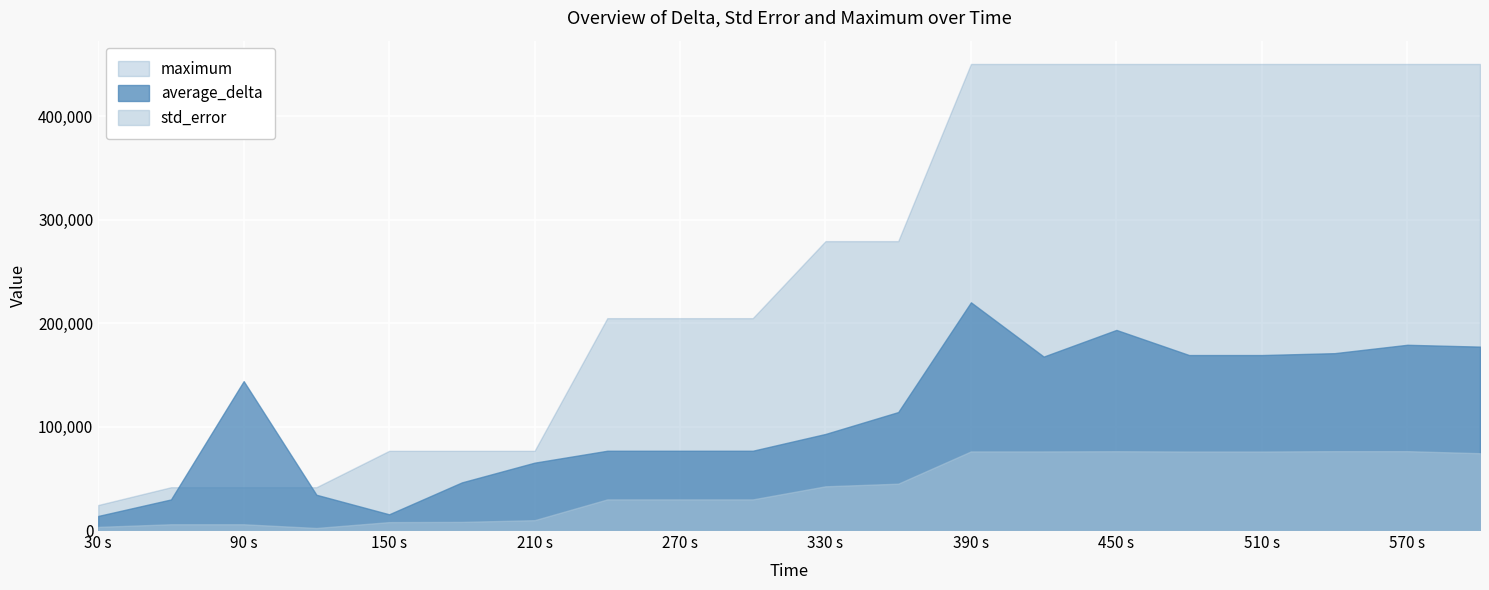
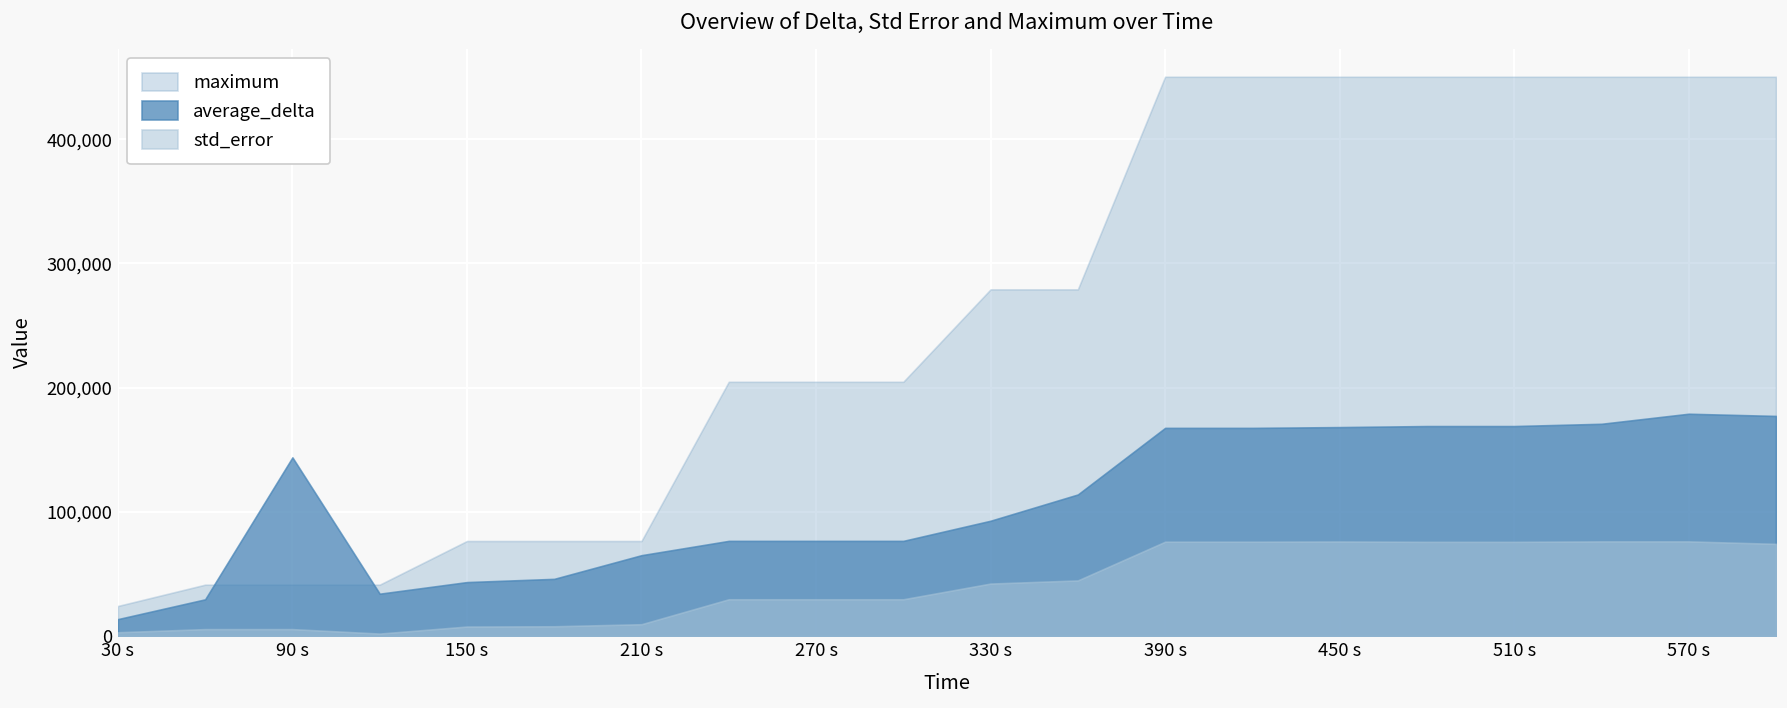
  {
    "average_delta": {
      "30 s": "14,000",
      "90 s": "144,000",
-     "150 s": "15,000",
+     "150 s": "43,000",
      "210 s": "65,000",
      "270 s": "77,000",
      "330 s": "93,000",
-     "390 s": "220,000",
-     "450 s": "193,000",
+     "390 s": "168,000",
+     "450 s": "168,000",
      "510 s": "169,000",
      "570 s": "179,000"
    }
  }
